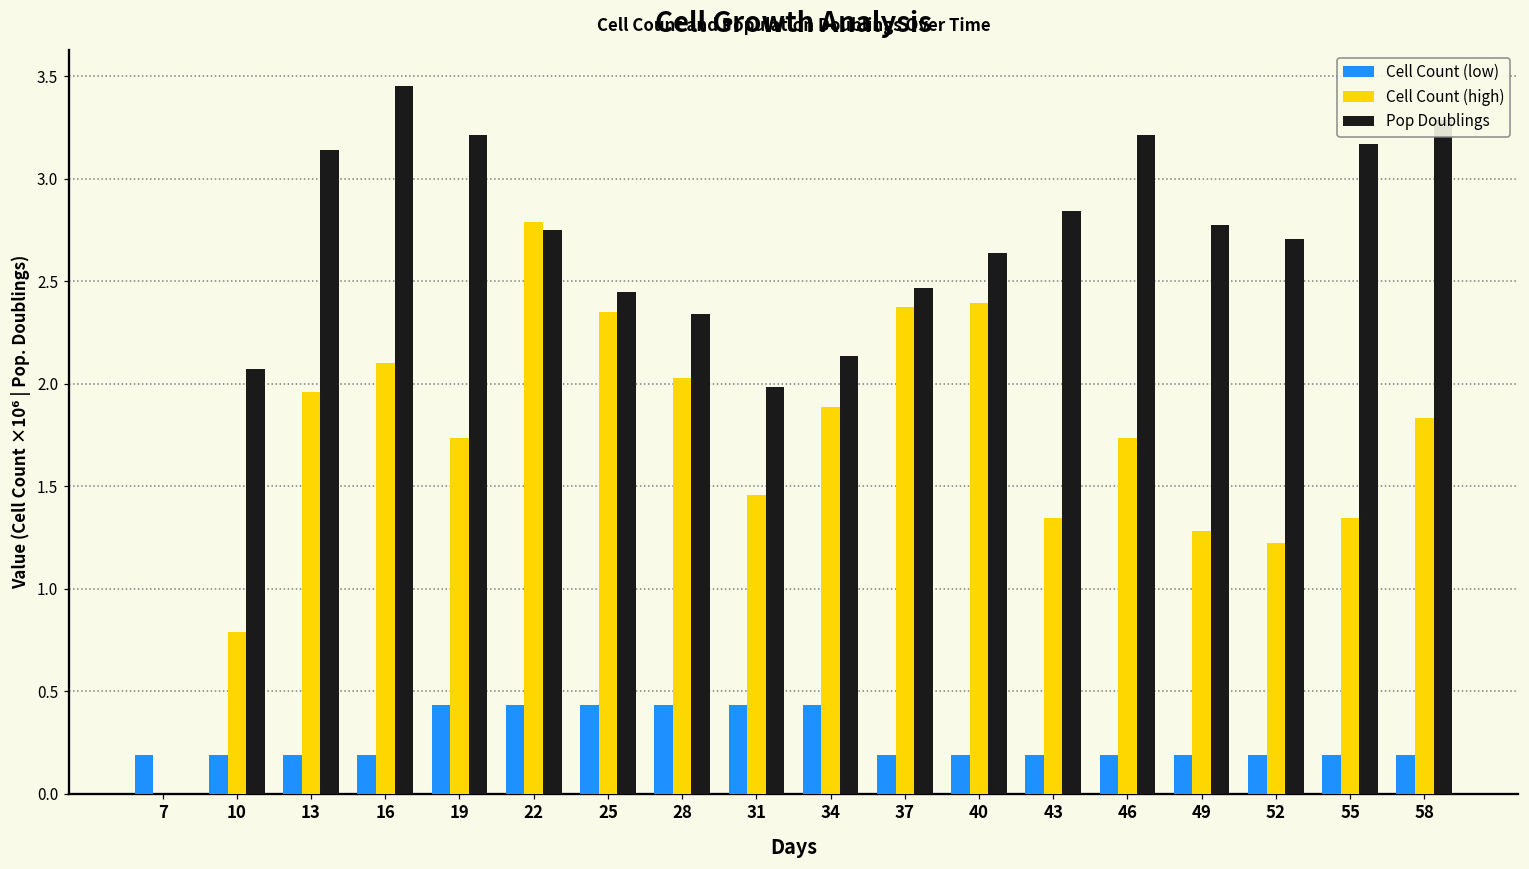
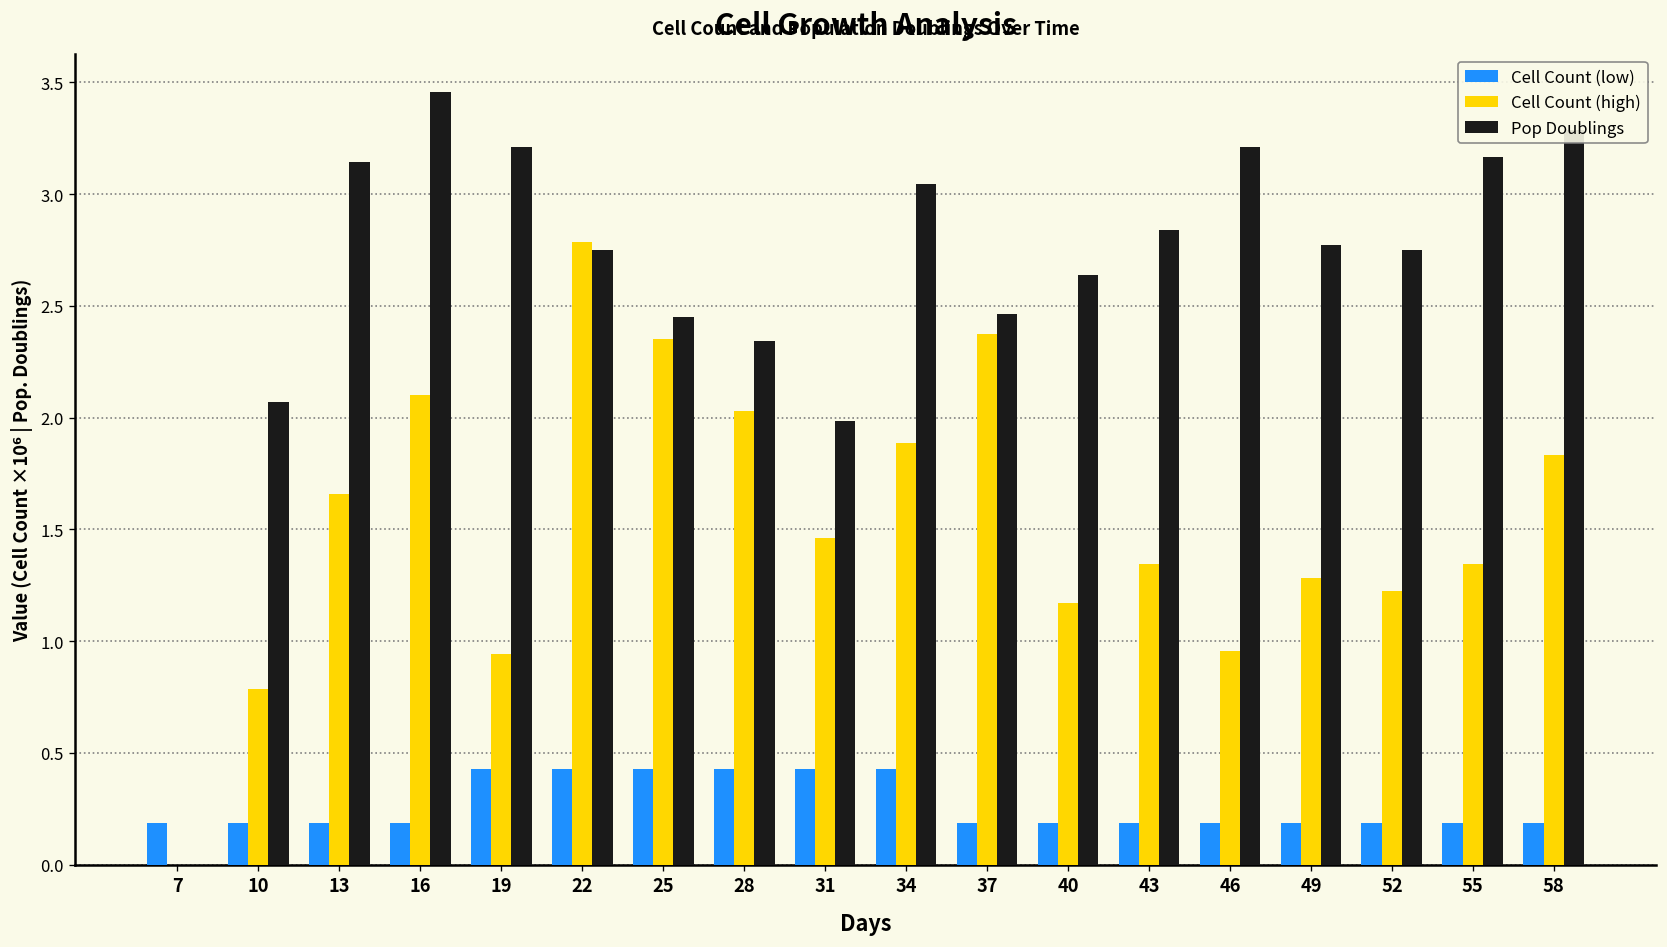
  {
    "Cell Count (low)": {
      "7": 0.19,
      "10": 0.19,
      "13": 0.19,
      "16": 0.19,
      "19": 0.43,
      "22": 0.43,
      "25": 0.43,
      "28": 0.43,
      "31": 0.43,
      "34": 0.43,
      "37": 0.19,
      "40": 0.19,
      "43": 0.19,
      "46": 0.19,
      "49": 0.19,
      "52": 0.19,
      "55": 0.19,
      "58": 0.19
    },
    "Cell Count (high)": {
      "7": 0.00,
      "10": 0.79,
-     "13": 1.96,
+     "13": 1.66,
      "16": 2.10,
-     "19": 1.74,
+     "19": 0.94,
      "22": 2.79,
      "25": 2.35,
      "28": 2.03,
      "31": 1.46,
      "34": 1.89,
      "37": 2.38,
-     "40": 2.40,
+     "40": 1.17,
      "43": 1.34,
-     "46": 1.74,
+     "46": 0.96,
      "49": 1.28,
      "52": 1.23,
      "55": 1.34,
      "58": 1.83
    },
    "Pop Doublings": {
      "7": 0.00,
      "10": 2.07,
      "13": 3.14,
      "16": 3.46,
      "19": 3.21,
      "22": 2.75,
      "25": 2.45,
      "28": 2.34,
      "31": 1.99,
-     "34": 2.13,
+     "34": 3.05,
      "37": 2.47,
      "40": 2.64,
      "43": 2.84,
      "46": 3.21,
      "49": 2.77,
-     "52": 2.71,
+     "52": 2.75,
      "55": 3.17
    }
  }
